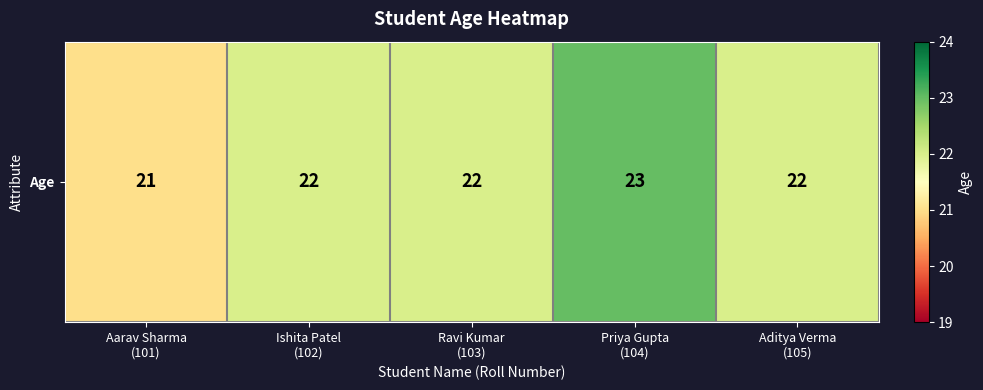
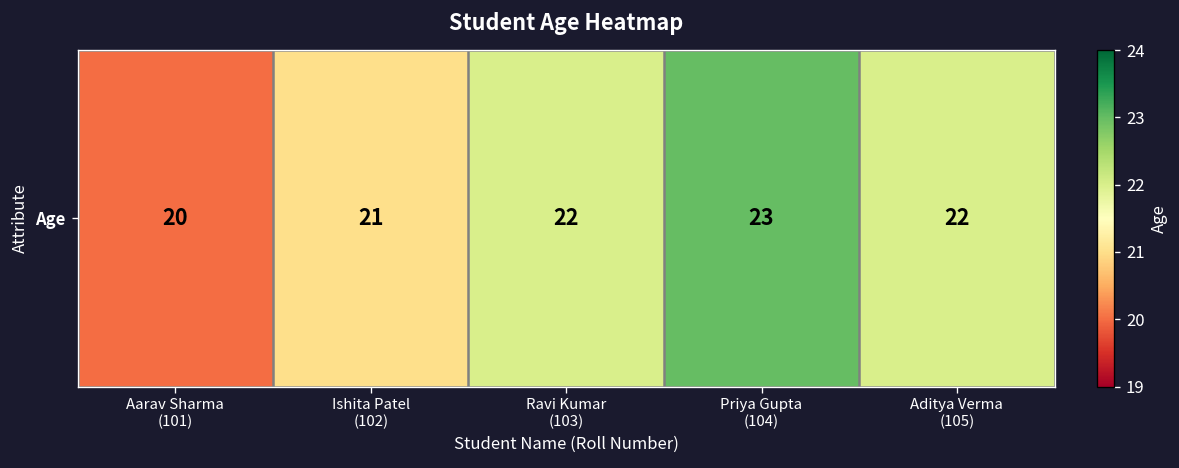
  {
    "Age": {
-     "Aarav Sharma (101)": 21,
-     "Ishita Patel (102)": 22,
+     "Aarav Sharma (101)": 20,
+     "Ishita Patel (102)": 21,
      "Ravi Kumar (103)": 22,
      "Priya Gupta (104)": 23,
      "Aditya Verma (105)": 22
    }
  }
